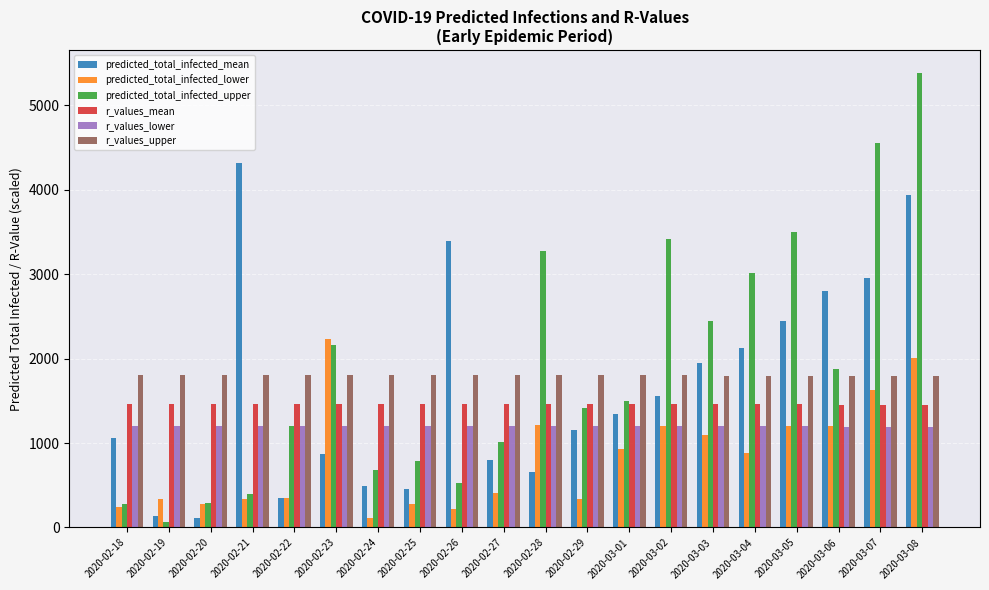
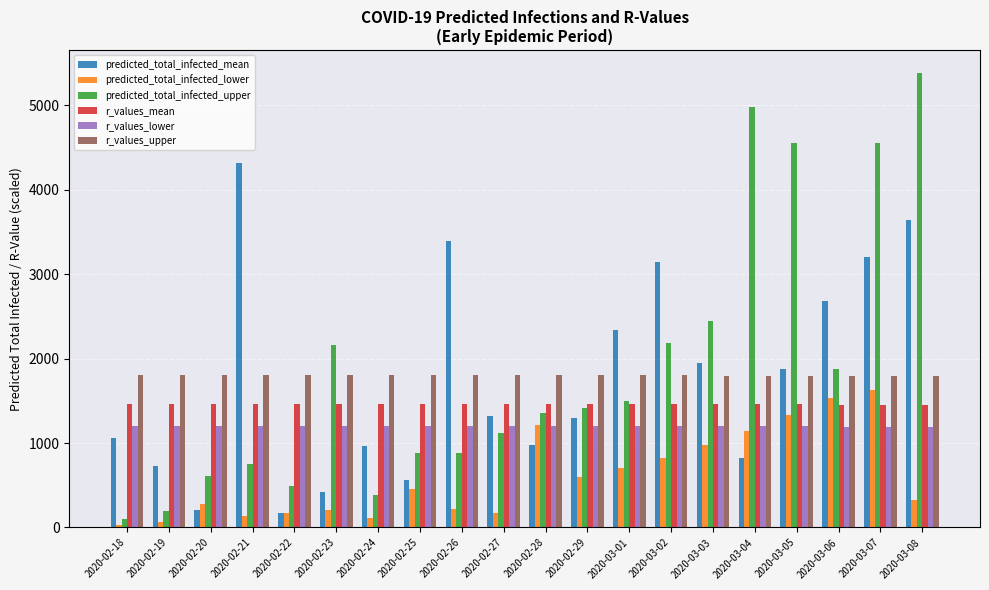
  {
    "predicted_total_infected_mean": {
      "2020-02-18": 1100,
-     "2020-02-19": 100,
-     "2020-02-20": 100,
+     "2020-02-19": 700,
+     "2020-02-20": 200,
      "2020-02-21": 4300,
-     "2020-02-22": 400,
-     "2020-02-23": 900,
-     "2020-02-24": 500,
-     "2020-02-25": 500,
+     "2020-02-22": 200,
+     "2020-02-23": 400,
+     "2020-02-24": 1000,
+     "2020-02-25": 600,
      "2020-02-26": 3400,
-     "2020-02-27": 800,
-     "2020-02-28": 700,
-     "2020-02-29": 1100,
-     "2020-03-01": 1300,
-     "2020-03-02": 1600,
+     "2020-02-27": 1300,
+     "2020-02-28": 1000,
+     "2020-02-29": 1300,
+     "2020-03-01": 2300,
+     "2020-03-02": 3100,
      "2020-03-03": 1900,
-     "2020-03-04": 2100,
-     "2020-03-05": 2400,
-     "2020-03-06": 2800,
-     "2020-03-07": 3000,
-     "2020-03-08": 3900
+     "2020-03-04": 800,
+     "2020-03-05": 1900,
+     "2020-03-06": 2700,
+     "2020-03-07": 3200,
+     "2020-03-08": 3600
    },
    "predicted_total_infected_lower": {
-     "2020-02-18": 200,
-     "2020-02-19": 300,
+     "2020-02-18": 0,
+     "2020-02-19": 100,
      "2020-02-20": 300,
-     "2020-02-21": 300,
-     "2020-02-22": 400,
-     "2020-02-23": 2200,
+     "2020-02-21": 100,
+     "2020-02-22": 200,
+     "2020-02-23": 200,
      "2020-02-24": 100,
-     "2020-02-25": 300,
+     "2020-02-25": 500,
      "2020-02-26": 200,
-     "2020-02-27": 400,
+     "2020-02-27": 200,
      "2020-02-28": 1200,
-     "2020-02-29": 300,
-     "2020-03-01": 900,
-     "2020-03-02": 1200,
-     "2020-03-03": 1100,
-     "2020-03-04": 900,
-     "2020-03-05": 1200,
-     "2020-03-06": 1200,
+     "2020-02-29": 600,
+     "2020-03-01": 700,
+     "2020-03-02": 800,
+     "2020-03-03": 1000,
+     "2020-03-04": 1100,
+     "2020-03-05": 1300,
+     "2020-03-06": 1500,
      "2020-03-07": 1600,
-     "2020-03-08": 2000
+     "2020-03-08": 300
    },
    "predicted_total_infected_upper": {
-     "2020-02-18": 300,
-     "2020-02-19": 100,
-     "2020-02-20": 300,
-     "2020-02-21": 400,
-     "2020-02-22": 1200,
+     "2020-02-18": 100,
+     "2020-02-19": 200,
+     "2020-02-20": 600,
+     "2020-02-21": 700,
+     "2020-02-22": 500,
      "2020-02-23": 2200,
-     "2020-02-24": 700,
-     "2020-02-25": 800,
-     "2020-02-26": 500,
-     "2020-02-27": 1000,
-     "2020-02-28": 3300,
+     "2020-02-24": 400,
+     "2020-02-25": 900,
+     "2020-02-26": 900,
+     "2020-02-27": 1100,
+     "2020-02-28": 1400,
      "2020-02-29": 1400,
      "2020-03-01": 1500,
-     "2020-03-02": 3400,
+     "2020-03-02": 2200,
      "2020-03-03": 2400,
-     "2020-03-04": 3000,
-     "2020-03-05": 3500,
+     "2020-03-04": 5000,
+     "2020-03-05": 4600,
      "2020-03-06": 1900,
      "2020-03-07": 4600,
      "2020-03-08": 5400
    },
    "r_values_mean": {
      "2020-02-18": 1500,
      "2020-02-19": 1500,
      "2020-02-20": 1500,
      "2020-02-21": 1500,
      "2020-02-22": 1500,
      "2020-02-23": 1500,
      "2020-02-24": 1500,
      "2020-02-25": 1500,
      "2020-02-26": 1500,
      "2020-02-27": 1500,
      "2020-02-28": 1500,
      "2020-02-29": 1500,
      "2020-03-01": 1500,
      "2020-03-02": 1500,
      "2020-03-03": 1500,
      "2020-03-04": 1500,
      "2020-03-05": 1500,
      "2020-03-06": 1500,
      "2020-03-07": 1500,
      "2020-03-08": 1500
    },
    "r_values_lower": {
      "2020-02-18": 1200,
      "2020-02-19": 1200,
      "2020-02-20": 1200,
      "2020-02-21": 1200,
      "2020-02-22": 1200,
      "2020-02-23": 1200,
      "2020-02-24": 1200,
      "2020-02-25": 1200,
      "2020-02-26": 1200,
      "2020-02-27": 1200,
      "2020-02-28": 1200,
      "2020-02-29": 1200,
      "2020-03-01": 1200,
      "2020-03-02": 1200,
      "2020-03-03": 1200,
      "2020-03-04": 1200,
      "2020-03-05": 1200,
      "2020-03-06": 1200,
      "2020-03-07": 1200,
      "2020-03-08": 1200
    },
    "r_values_upper": {
      "2020-02-18": 1800,
      "2020-02-19": 1800,
      "2020-02-20": 1800,
      "2020-02-21": 1800,
      "2020-02-22": 1800,
      "2020-02-23": 1800,
      "2020-02-24": 1800,
      "2020-02-25": 1800,
      "2020-02-26": 1800,
      "2020-02-27": 1800,
      "2020-02-28": 1800,
      "2020-02-29": 1800,
      "2020-03-01": 1800,
      "2020-03-02": 1800,
      "2020-03-03": 1800,
      "2020-03-04": 1800,
      "2020-03-05": 1800,
      "2020-03-06": 1800,
      "2020-03-07": 1800,
      "2020-03-08": 1800
    }
  }
